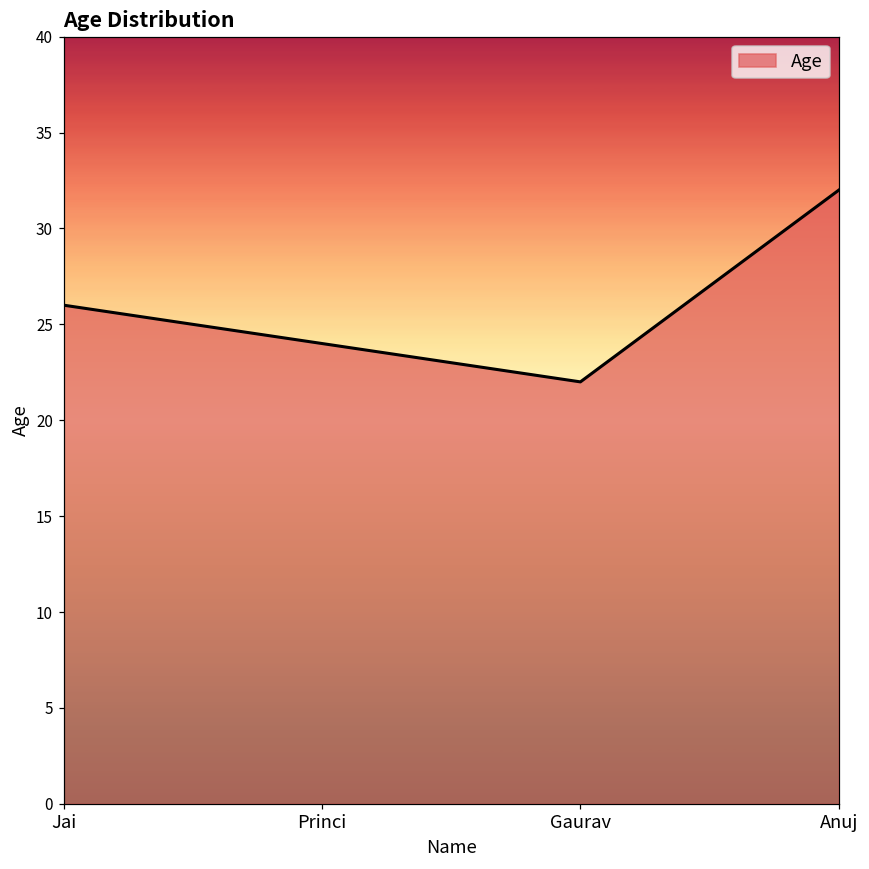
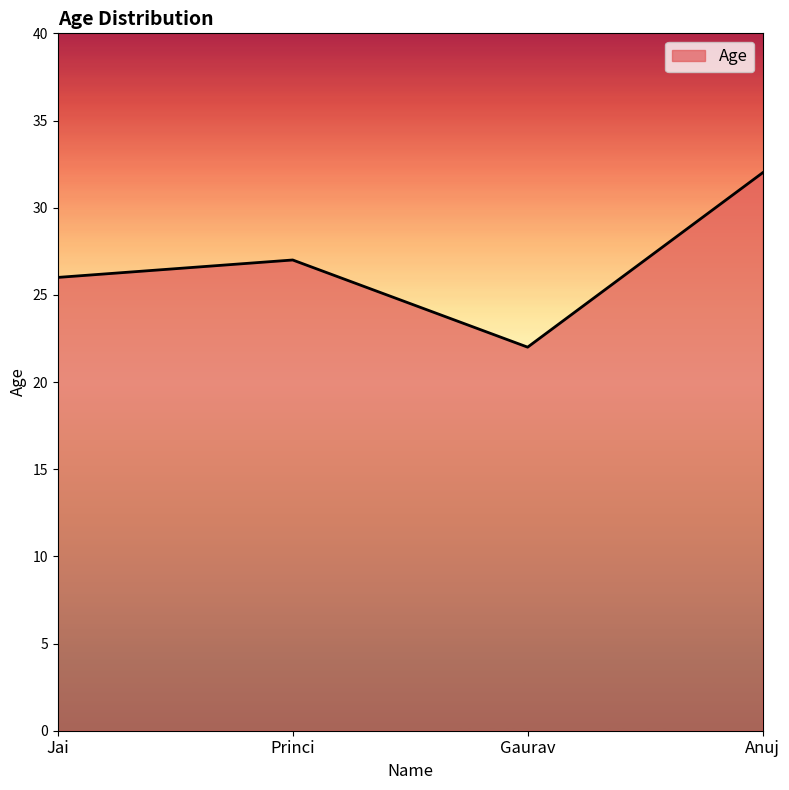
  {
    "Jai": 26,
-   "Princi": 24,
+   "Princi": 27,
    "Gaurav": 22,
    "Anuj": 32
  }
